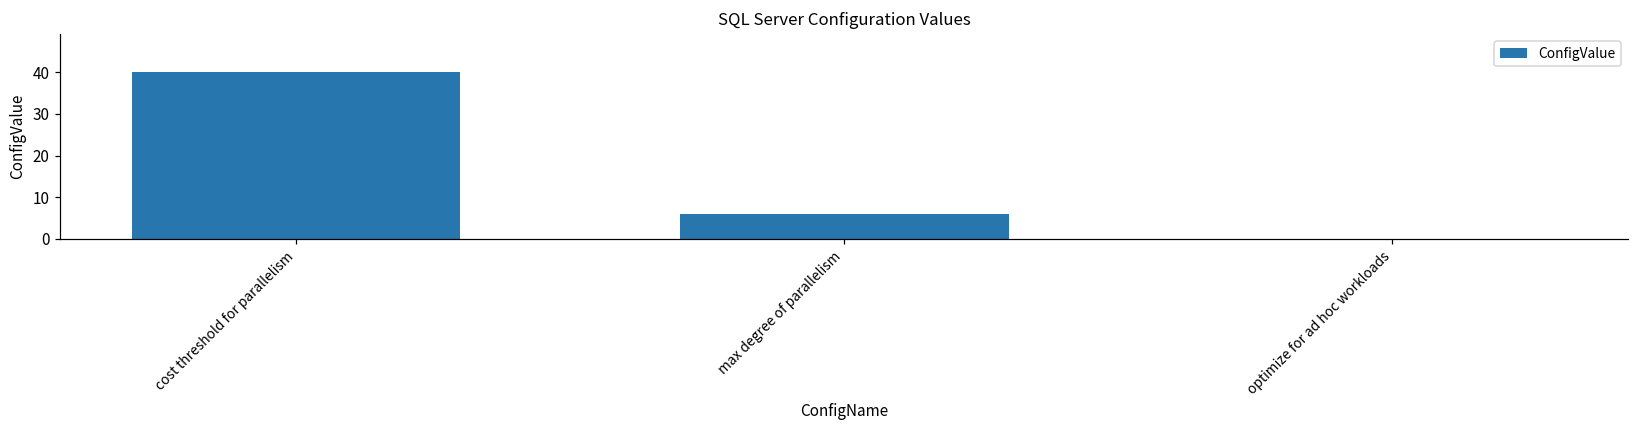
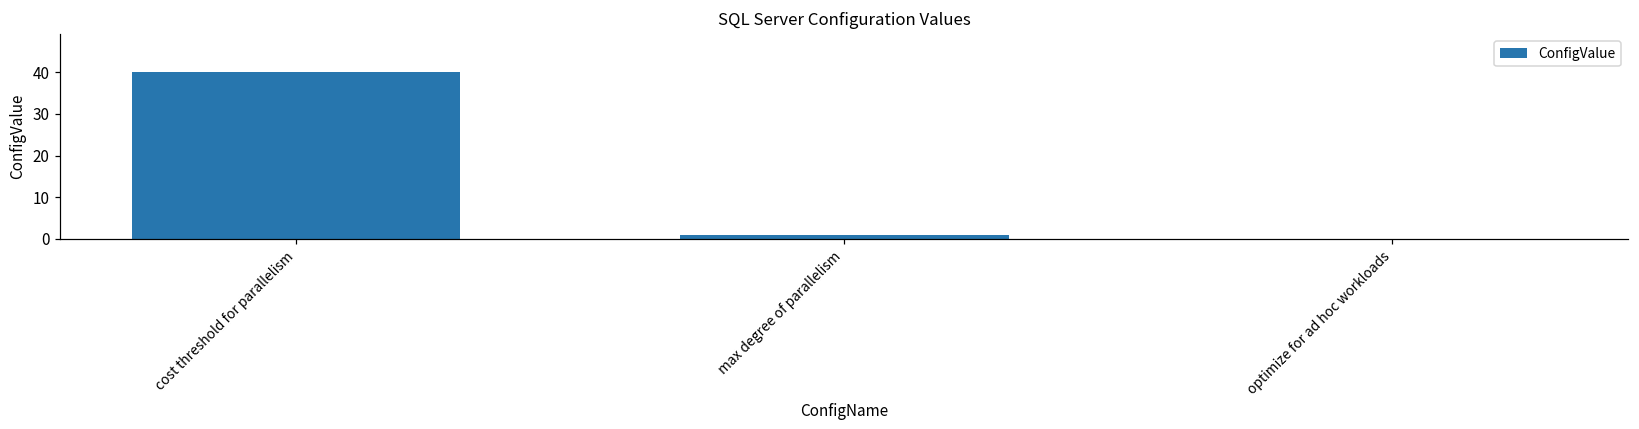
  {
    "cost threshold for parallelism": 40,
-   "max degree of parallelism": 6,
+   "max degree of parallelism": 1,
    "optimize for ad hoc workloads": 0
  }
